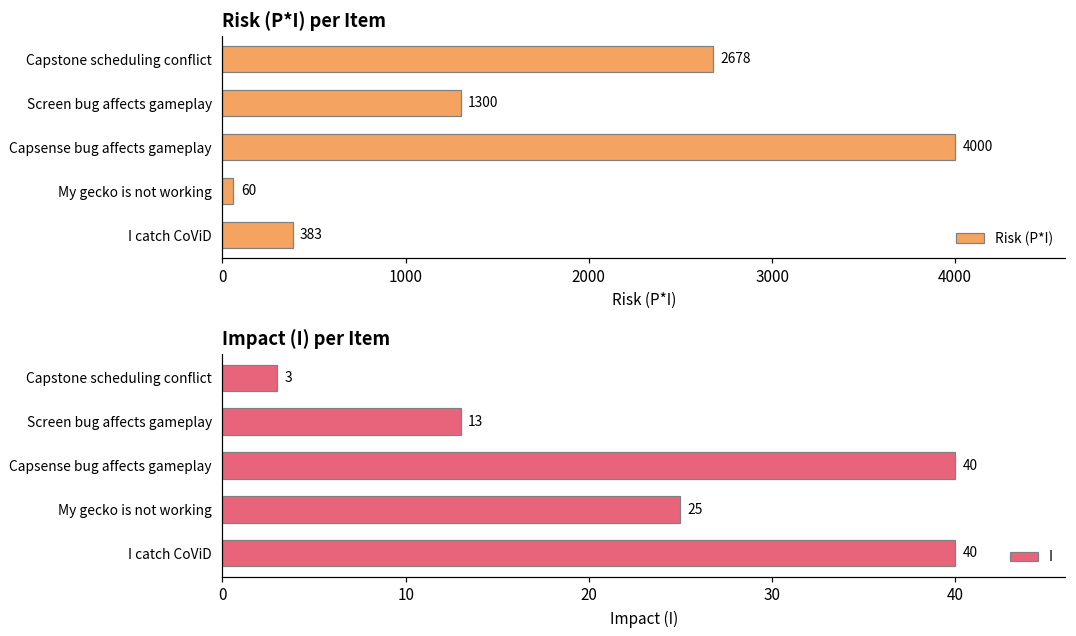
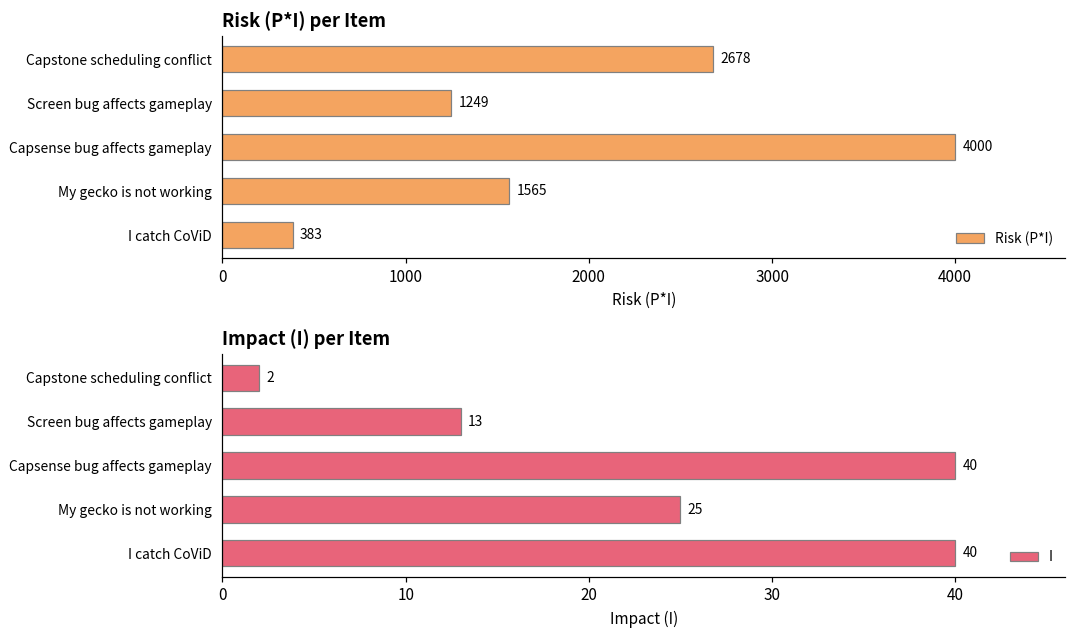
  {
    "Risk (P*I) per Item": {
      "Capstone scheduling conflict": 2678,
-     "Screen bug affects gameplay": 1300,
+     "Screen bug affects gameplay": 1249,
      "Capsense bug affects gameplay": 4000,
-     "My gecko is not working": 60,
+     "My gecko is not working": 1565,
      "I catch CoViD": 383
    },
    "Impact (I) per Item": {
-     "Capstone scheduling conflict": 3,
+     "Capstone scheduling conflict": 2,
      "Screen bug affects gameplay": 13,
      "Capsense bug affects gameplay": 40,
      "My gecko is not working": 25,
      "I catch CoViD": 40
    }
  }
